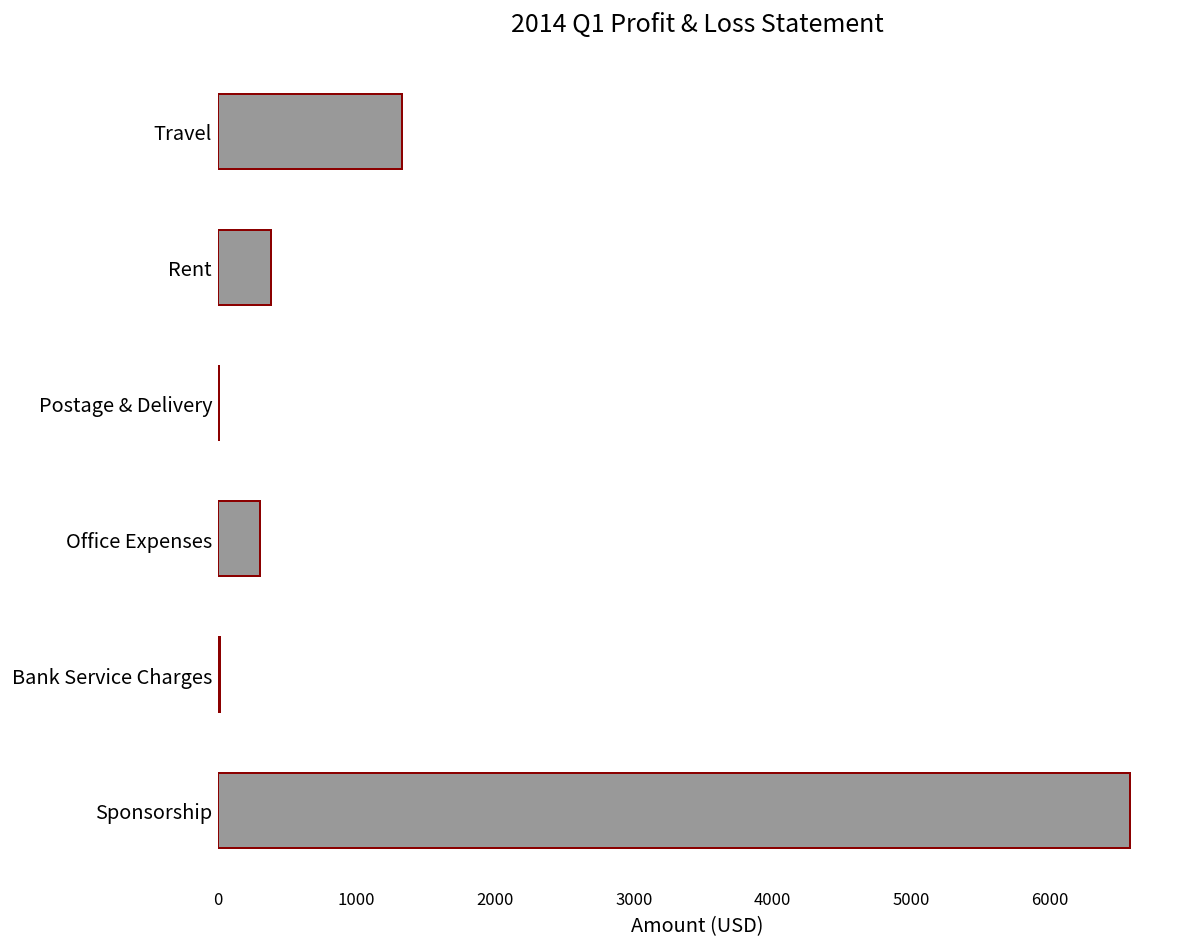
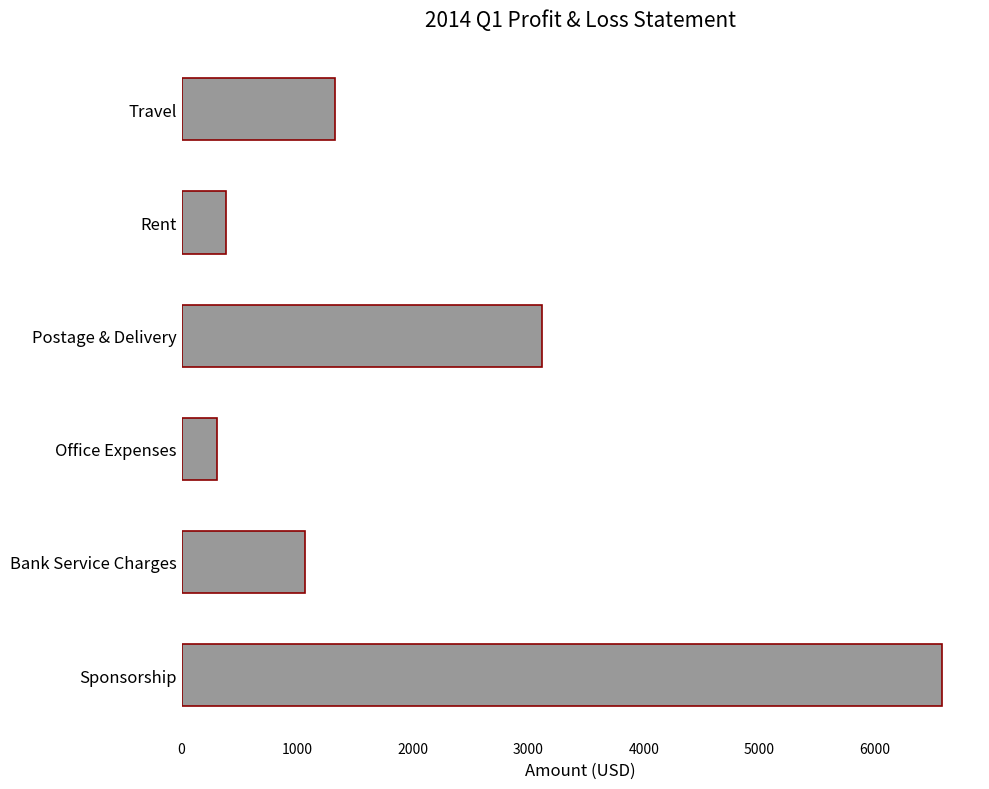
  {
    "Travel": 1330,
    "Rent": 380,
-   "Postage & Delivery": 10,
+   "Postage & Delivery": 3120,
    "Office Expenses": 300,
-   "Bank Service Charges": 20,
+   "Bank Service Charges": 1070,
    "Sponsorship": 6580
  }
